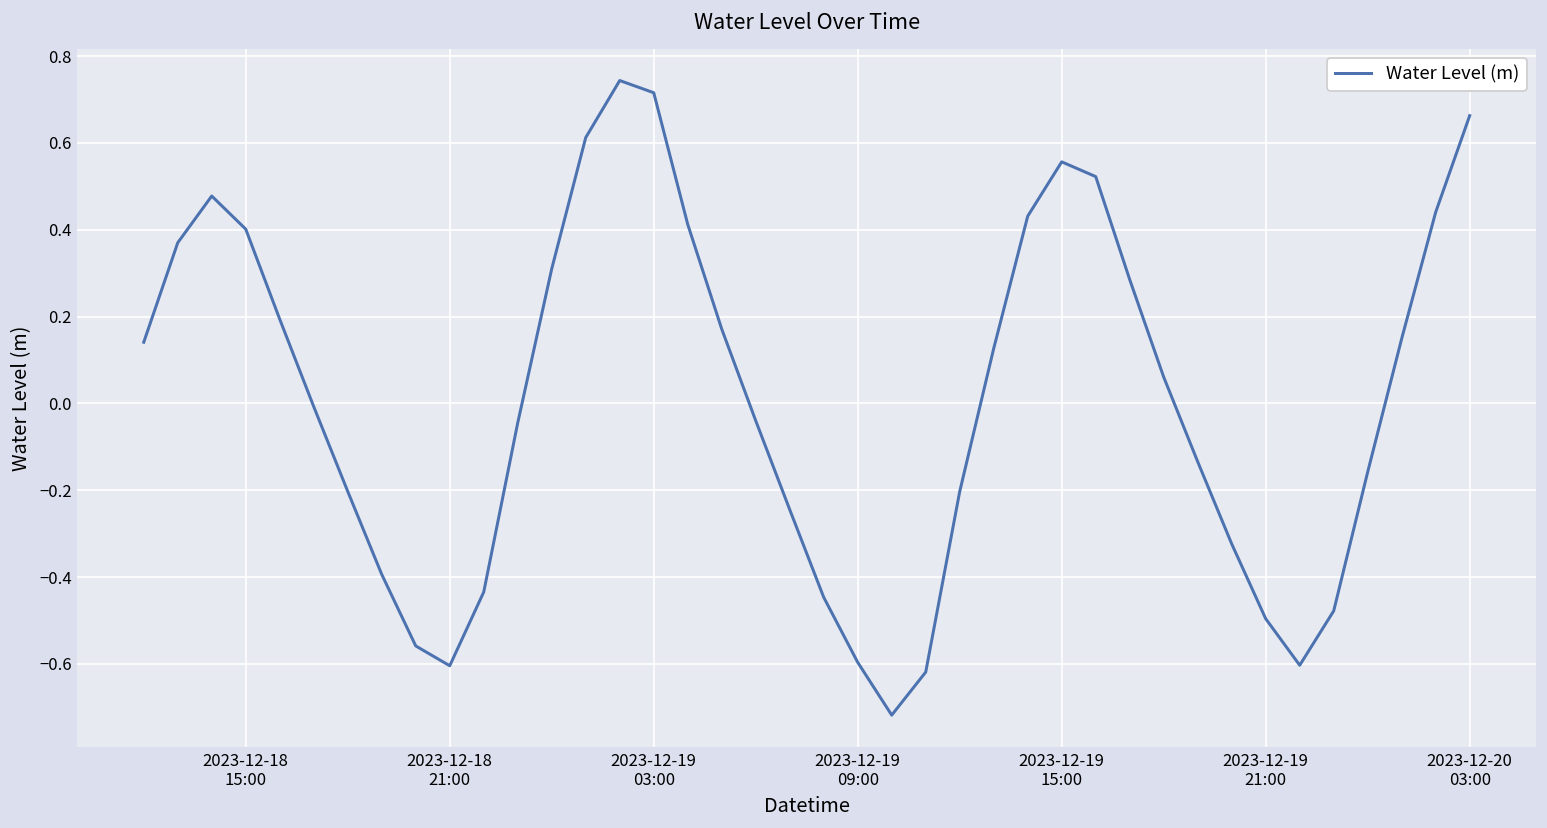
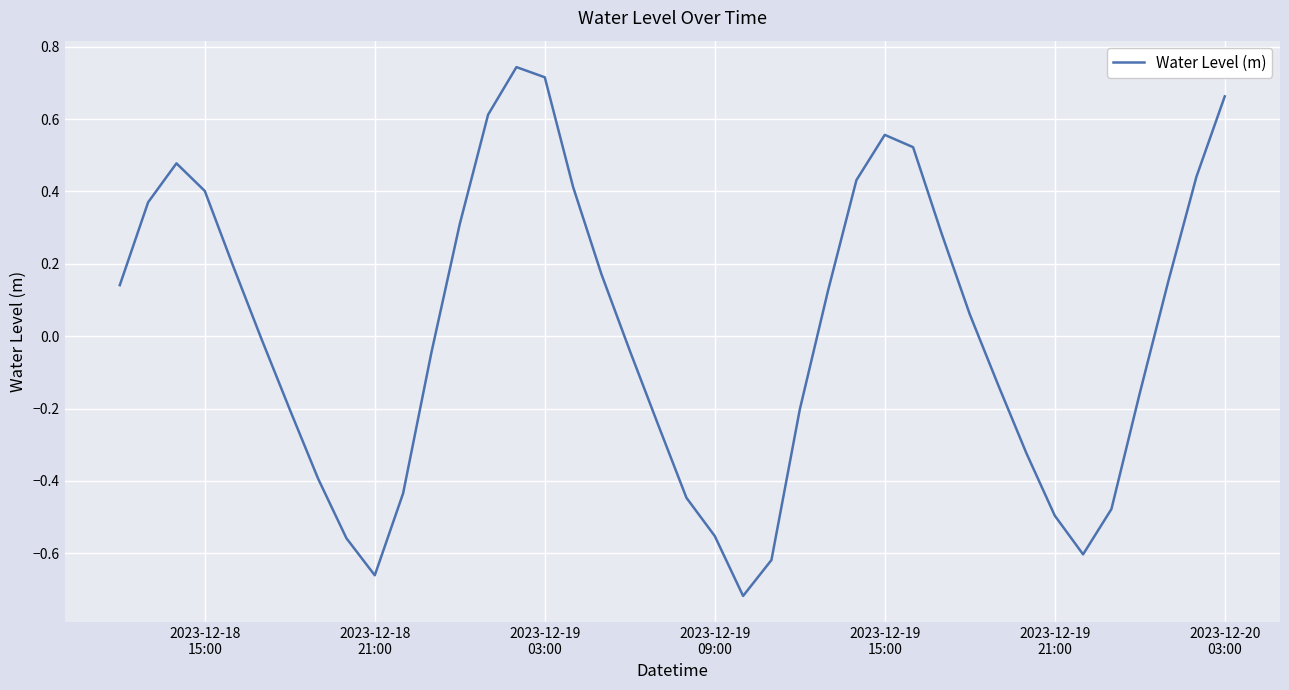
  {
    "2023-12-18 15:00": 0.40,
-   "2023-12-18 21:00": -0.60,
+   "2023-12-18 21:00": -0.66,
    "2023-12-19 03:00": 0.72,
-   "2023-12-19 09:00": -0.60,
+   "2023-12-19 09:00": -0.55,
    "2023-12-19 15:00": 0.56,
    "2023-12-19 21:00": -0.50,
    "2023-12-20 03:00": 0.66
  }
